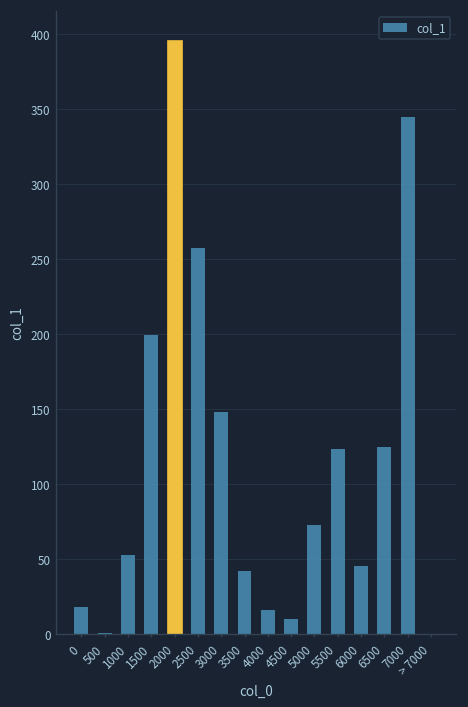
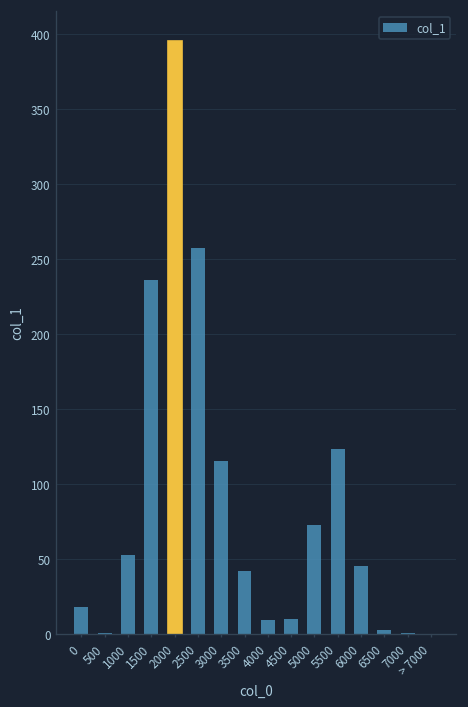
  {
    "0": 18,
    "1000": 52,
-   "1500": 200,
+   "1500": 236,
    "2000": 396,
    "2500": 257,
-   "3000": 148,
+   "3000": 115,
    "3500": 42,
-   "4000": 16,
+   "4000": 9,
    "4500": 10,
    "5000": 72,
    "5500": 123,
    "6000": 45,
-   "6500": 125,
-   "7000": 345,
+   "6500": 3,
+   "7000": 0,
    "> 7000": 0
  }
